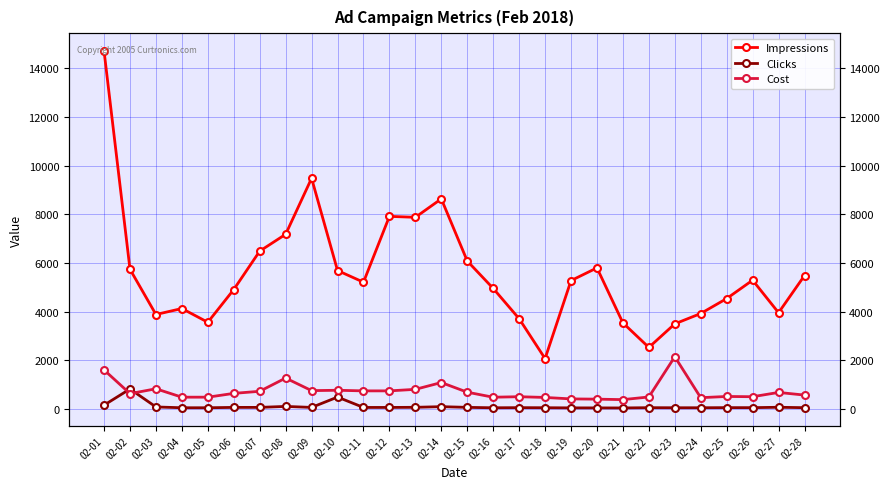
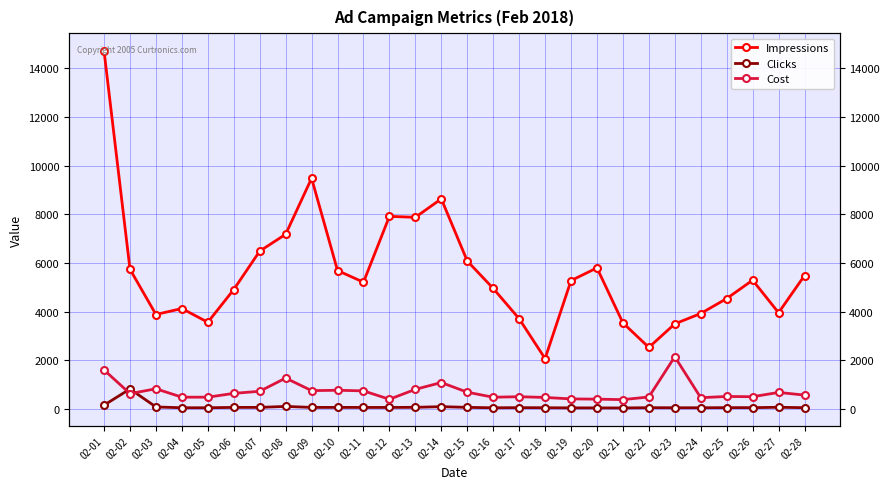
  {
    "Impressions": {
      "02-02": 5700,
      "02-03": 3900,
      "02-04": 4100,
      "02-05": 3600,
      "02-06": 4900,
      "02-07": 6500,
      "02-08": 7200,
      "02-09": 9500,
      "02-10": 5700,
      "02-11": 5200,
      "02-12": 7900,
      "02-13": 7900,
      "02-14": 8600,
      "02-15": 6100,
      "02-16": 5000,
      "02-17": 3700,
      "02-18": 2100,
      "02-19": 5300,
      "02-20": 5800,
      "02-21": 3500,
      "02-22": 2500,
      "02-23": 3500,
      "02-24": 3900,
      "02-25": 4500,
      "02-26": 5300,
      "02-27": 4000,
      "02-28": 5500
    },
    "Clicks": {
      "02-01": 200,
      "02-02": 800,
      "02-03": 100,
      "02-04": 0,
      "02-05": 0,
      "02-06": 100,
      "02-07": 100,
      "02-08": 100,
      "02-09": 100,
-     "02-10": 500,
+     "02-10": 100,
      "02-11": 100,
      "02-12": 100,
      "02-13": 100,
      "02-14": 100,
      "02-15": 100,
      "02-16": 0,
      "02-17": 100,
      "02-18": 0,
      "02-19": 0,
      "02-20": 0,
      "02-21": 0,
      "02-22": 0,
      "02-23": 0,
      "02-24": 0,
      "02-25": 100,
      "02-26": 100,
      "02-27": 100,
      "02-28": 0
    },
    "Cost": {
      "02-01": 1600,
      "02-02": 600,
      "02-03": 800,
      "02-04": 500,
      "02-05": 500,
      "02-06": 600,
      "02-07": 700,
      "02-08": 1300,
      "02-09": 800,
      "02-10": 800,
      "02-11": 700,
-     "02-12": 700,
+     "02-12": 400,
      "02-13": 800,
      "02-14": 1100,
      "02-15": 700,
      "02-16": 500,
      "02-17": 500,
      "02-18": 500,
      "02-19": 400,
      "02-20": 400,
      "02-21": 400,
      "02-22": 500,
      "02-23": 2100,
      "02-24": 500,
      "02-25": 500,
      "02-26": 500,
      "02-27": 700,
      "02-28": 600
    }
  }
